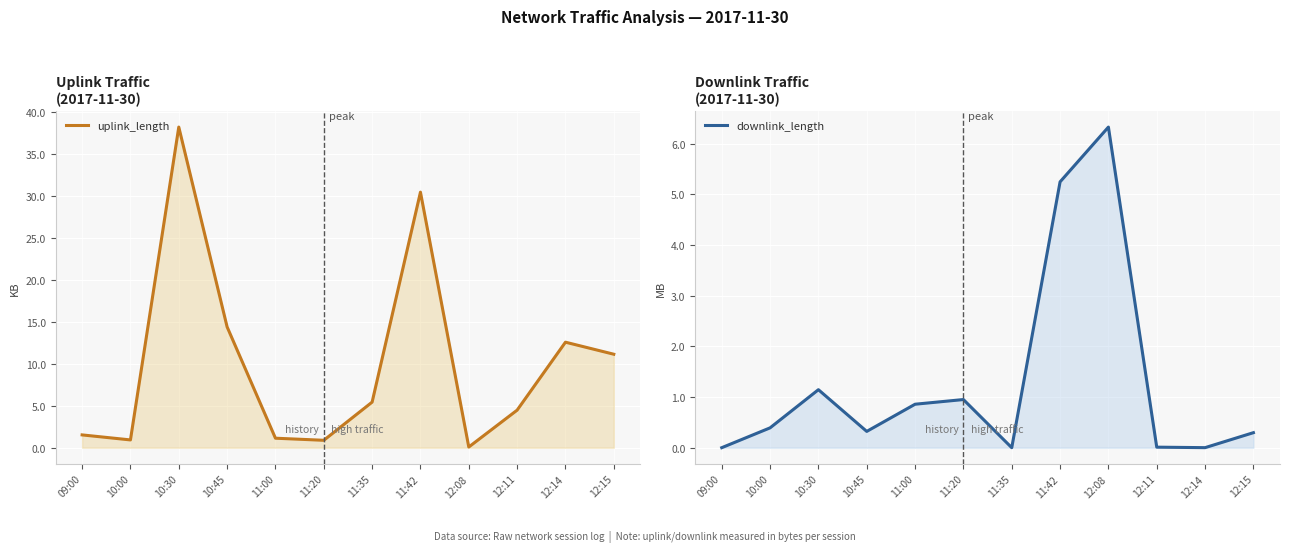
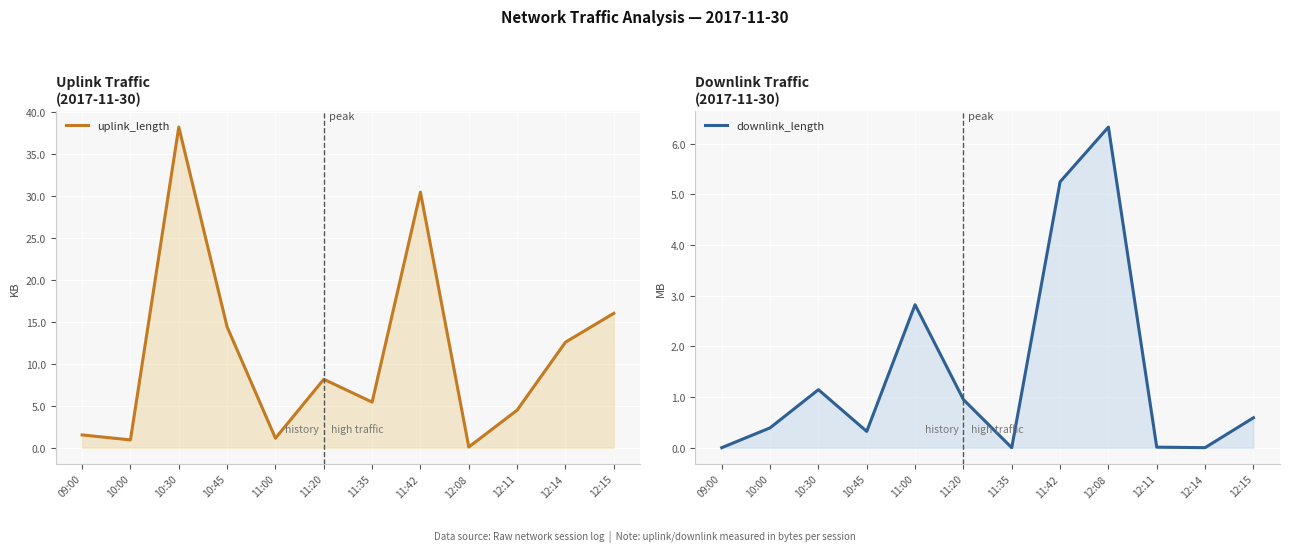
  {
    "Uplink Traffic (2017-11-30)": {
      "09:00": 2,
      "10:00": 1,
      "10:30": 38,
      "10:45": 14,
      "11:00": 1,
-     "11:20": 1,
+     "11:20": 8,
      "11:35": 5,
      "11:42": 30,
      "12:08": 0,
      "12:11": 4,
      "12:14": 13,
-     "12:15": 11
+     "12:15": 16
    },
    "Downlink Traffic (2017-11-30)": {
      "09:00": 0.0,
      "10:00": 0.4,
      "10:30": 1.1,
      "10:45": 0.3,
-     "11:00": 0.9,
+     "11:00": 2.8,
      "11:20": 1.0,
      "11:35": 0.0,
      "11:42": 5.2,
      "12:08": 6.3,
      "12:11": 0.0,
      "12:14": 0.0,
-     "12:15": 0.3
+     "12:15": 0.6
    }
  }
